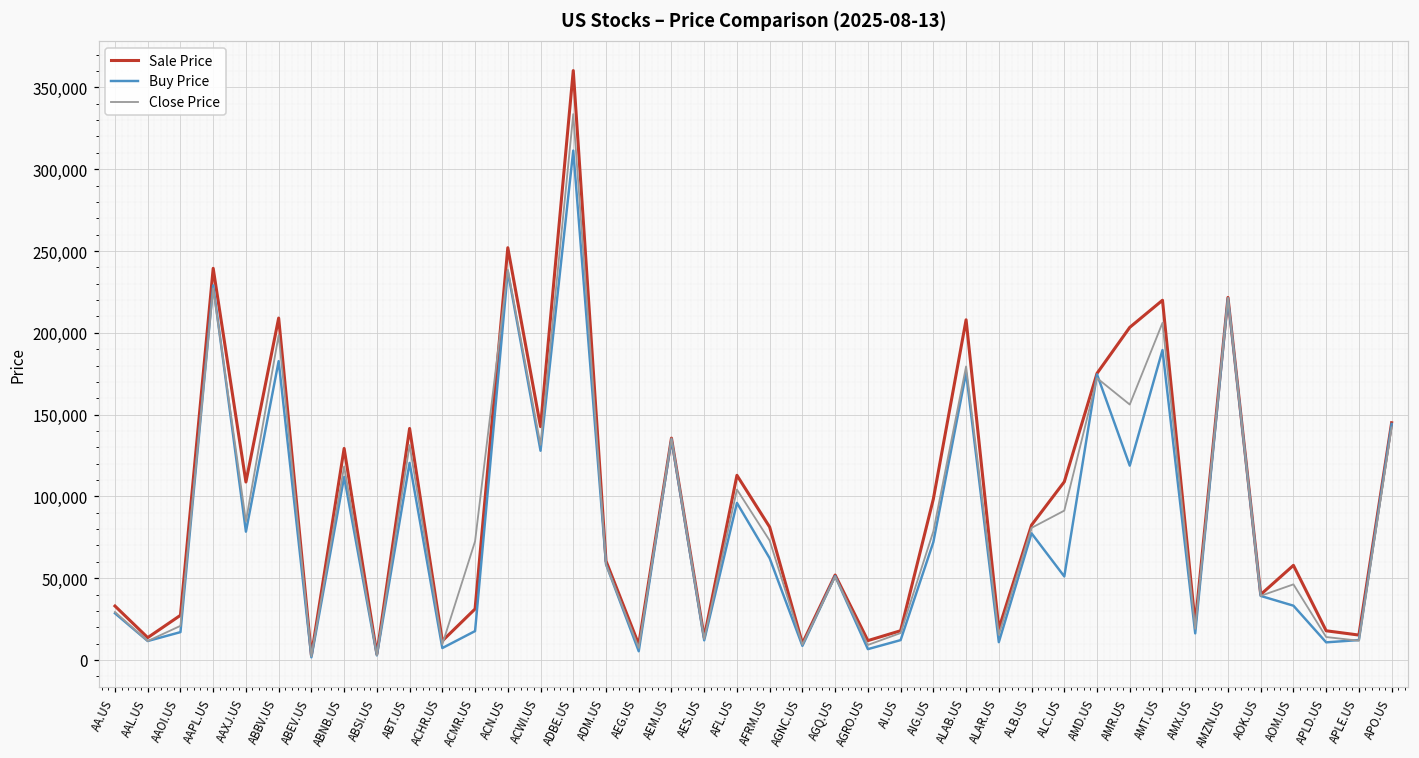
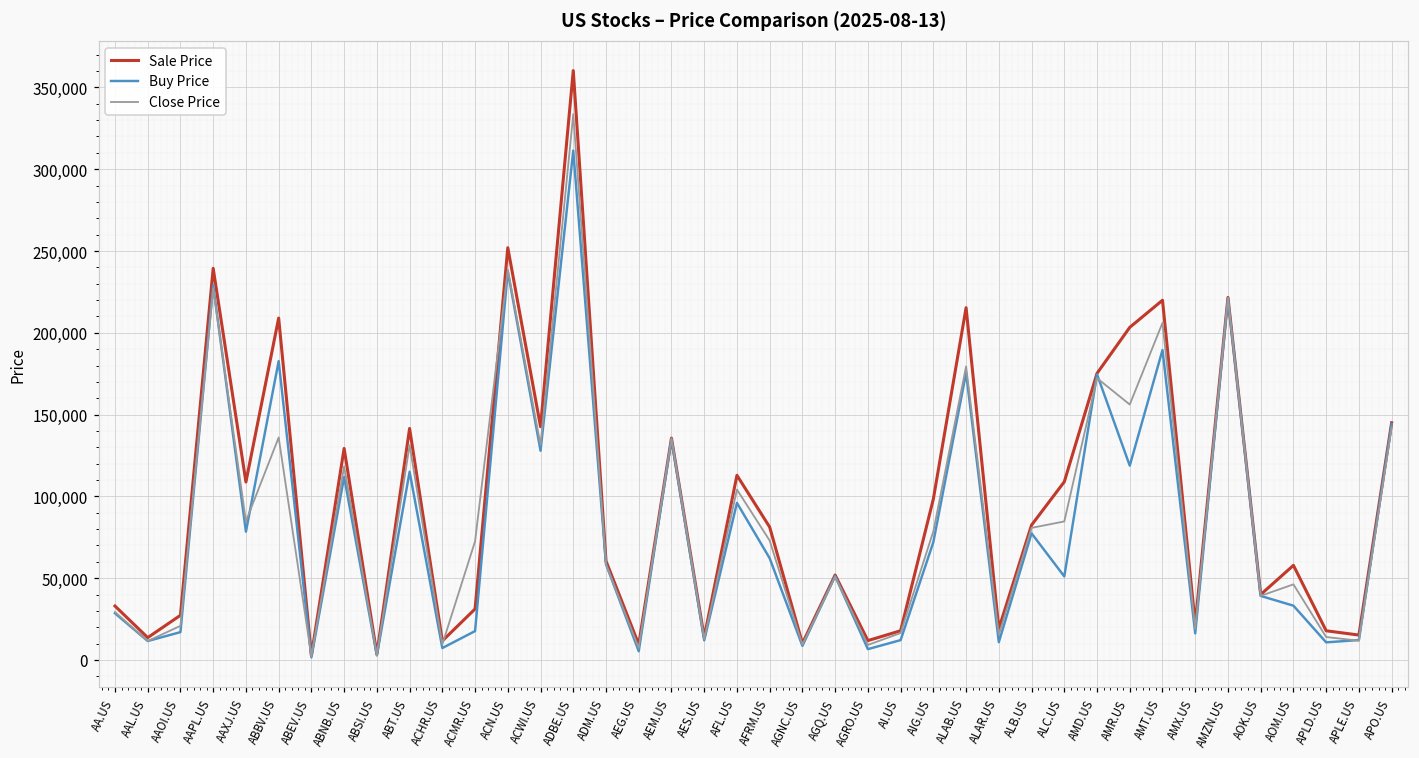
  {
    "Sale Price": {
      "AA.US": "33,000",
      "AAL.US": "14,000",
      "AAOI.US": "27,000",
      "AAPL.US": "239,000",
      "AAXJ.US": "109,000",
      "ABBV.US": "209,000",
      "ABNB.US": "129,000",
      "ABT.US": "142,000",
      "ACHR.US": "12,000",
      "ACMR.US": "31,000",
      "ACN.US": "252,000",
      "ACWI.US": "143,000",
      "ADBE.US": "360,000",
      "ADM.US": "61,000",
      "AEG.US": "9,000",
      "AFL.US": "113,000",
      "AFRM.US": "81,000",
      "AGRO.US": "12,000",
      "AIG.US": "98,000",
-     "ALAB.US": "208,000",
+     "ALAB.US": "215,000",
      "ALAR.US": "19,000",
      "ALB.US": "82,000",
      "ALC.US": "109,000",
      "AMR.US": "203,000",
      "AMT.US": "220,000",
      "AMX.US": "22,000",
      "AOM.US": "58,000",
      "APLD.US": "18,000",
      "APLE.US": "15,000"
    },
    "Buy Price": {
      "AAOI.US": "17,000",
      "AAPL.US": "229,000",
      "AAXJ.US": "78,000",
      "ABBV.US": "183,000",
      "ABNB.US": "112,000",
-     "ABT.US": "120,000",
+     "ABT.US": "115,000",
      "ACHR.US": "7,000",
      "ACMR.US": "18,000",
      "ACWI.US": "128,000",
      "ADBE.US": "311,000",
      "AEG.US": "5,000",
      "AFL.US": "96,000",
      "AFRM.US": "62,000",
      "AGRO.US": "7,000",
      "AI.US": "12,000",
      "AIG.US": "72,000",
      "ALAB.US": "176,000",
      "ALAR.US": "11,000",
      "ALB.US": "77,000",
      "ALC.US": "51,000",
      "AMR.US": "119,000",
      "AMT.US": "189,000",
      "AMX.US": "16,000",
      "AOM.US": "33,000",
      "APLD.US": "11,000"
    },
    "Close Price": {
      "AAOI.US": "21,000",
      "AAPL.US": "227,000",
      "AAXJ.US": "85,000",
-     "ABBV.US": "199,000",
+     "ABBV.US": "136,000",
      "ABNB.US": "118,000",
      "ABT.US": "131,000",
      "ACHR.US": "10,000",
      "ACMR.US": "73,000",
      "ACWI.US": "132,000",
      "ADBE.US": "334,000",
      "AEG.US": "7,000",
      "AFL.US": "104,000",
      "AFRM.US": "73,000",
      "AGRO.US": "9,000",
      "AIG.US": "79,000",
      "ALAB.US": "179,000",
      "ALAR.US": "15,000",
      "ALB.US": "81,000",
-     "ALC.US": "91,000",
+     "ALC.US": "85,000",
      "AMD.US": "172,000",
      "AMR.US": "156,000",
      "AMT.US": "206,000",
      "AMX.US": "19,000",
      "AOM.US": "46,000",
      "APLD.US": "14,000",
      "APO.US": "142,000"
    }
  }
